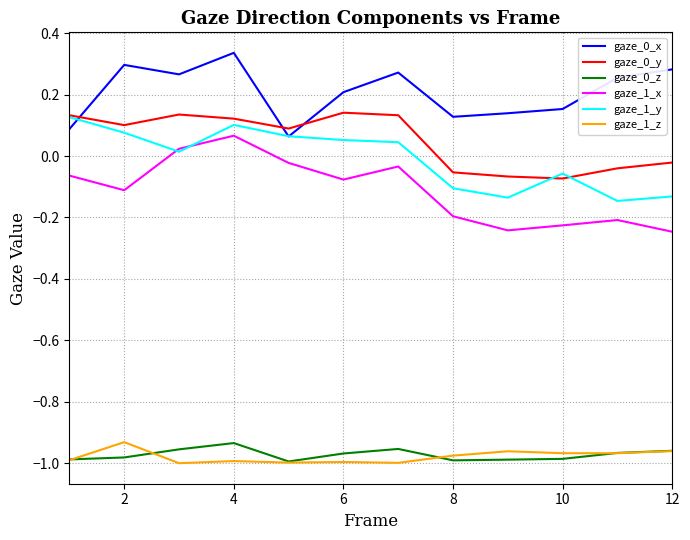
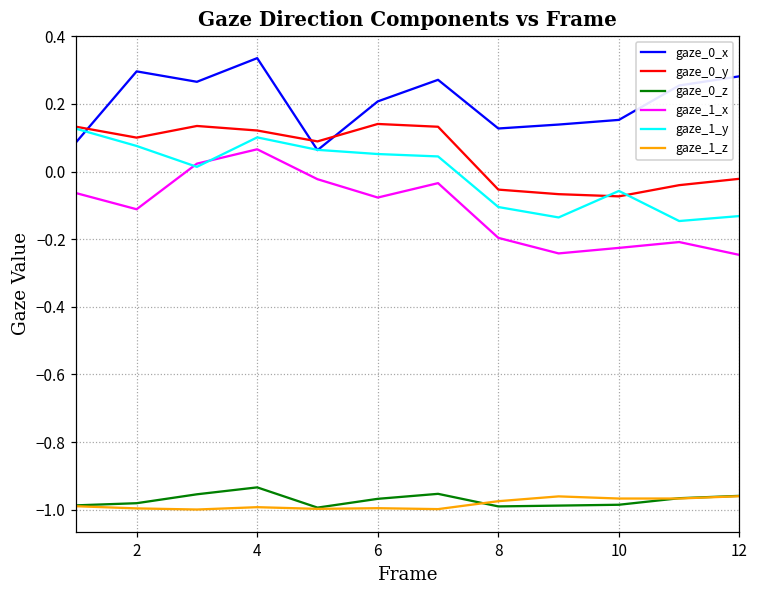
  {
    "gaze_0_x": {
      "2": 0.30,
      "4": 0.34,
      "6": 0.21,
      "8": 0.13,
      "10": 0.15,
      "12": 0.28
    },
    "gaze_0_y": {
      "2": 0.10,
      "4": 0.12,
      "6": 0.14,
      "8": -0.05,
      "10": -0.07,
      "12": -0.02
    },
    "gaze_0_z": {
      "2": -0.98,
      "4": -0.93,
      "6": -0.97,
      "8": -0.99,
      "10": -0.99
    },
    "gaze_1_x": {
      "2": -0.11,
      "4": 0.07,
      "6": -0.08,
      "8": -0.20,
      "10": -0.23,
      "12": -0.25
    },
    "gaze_1_y": {
      "2": 0.08,
      "4": 0.10,
      "6": 0.05,
      "8": -0.10,
      "10": -0.06,
      "12": -0.13
    },
    "gaze_1_z": {
-     "2": -0.93,
+     "2": -1.00,
      "4": -0.99,
      "6": -1.00,
      "8": -0.97,
      "10": -0.97
    }
  }
